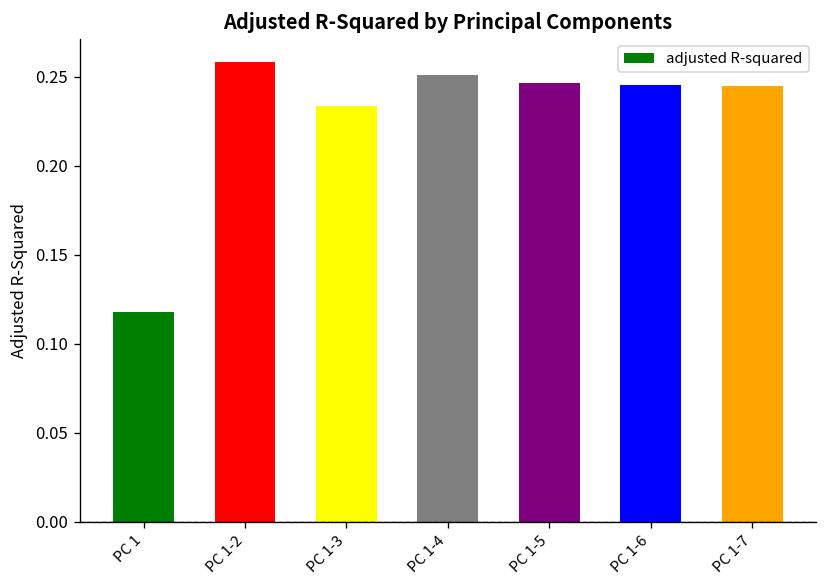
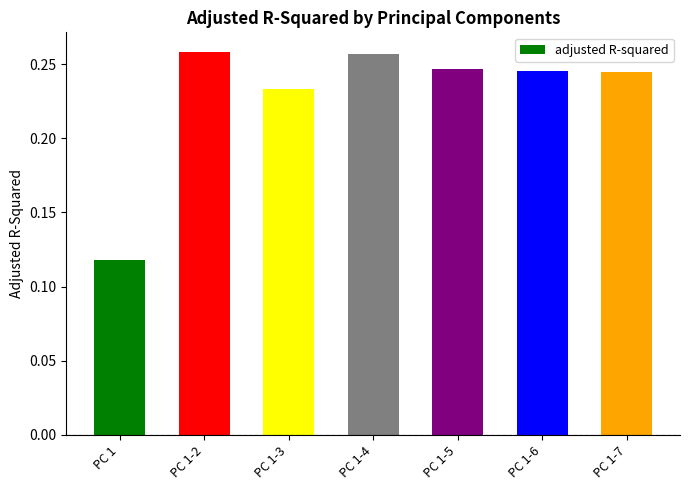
  {
    "PC 1": 0.118,
    "PC 1-2": 0.258,
    "PC 1-3": 0.234,
-   "PC 1-4": 0.251,
+   "PC 1-4": 0.257,
    "PC 1-5": 0.246,
    "PC 1-6": 0.246,
    "PC 1-7": 0.245
  }
